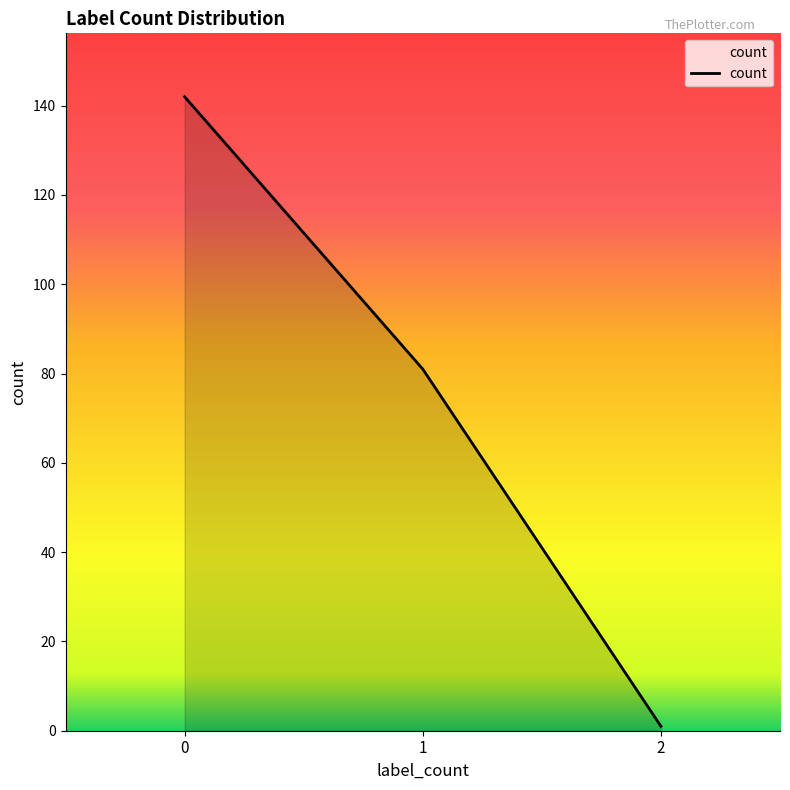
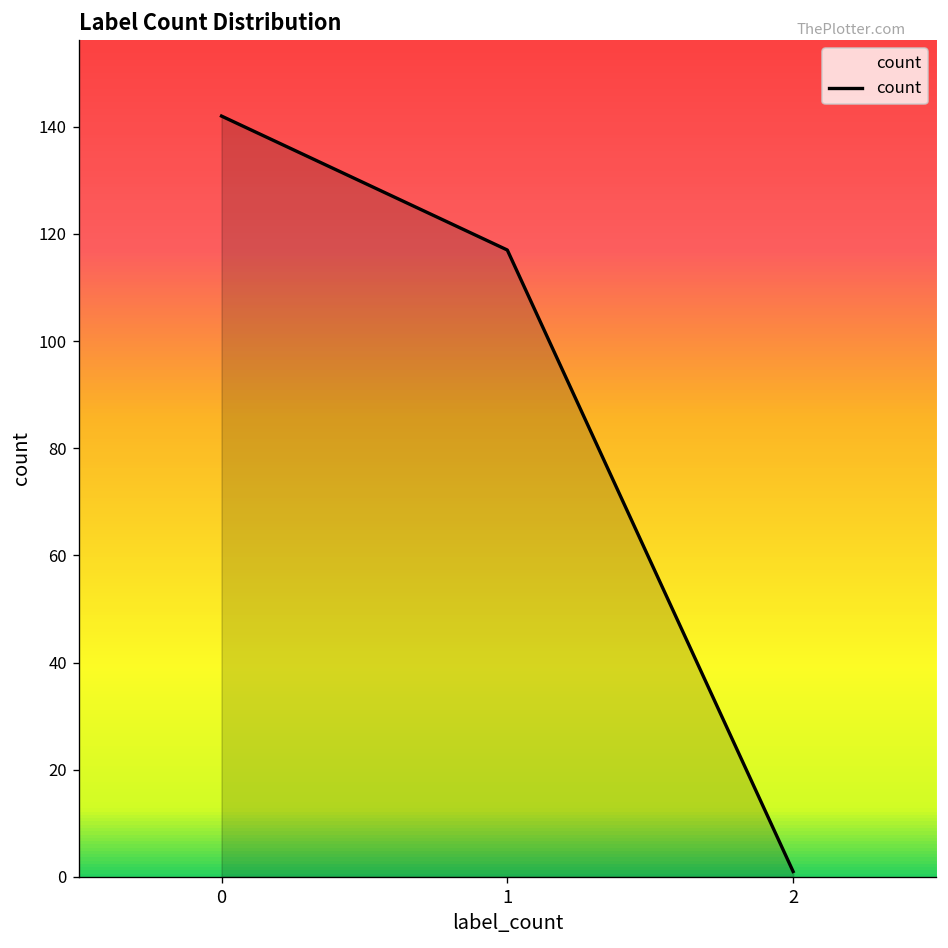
  {
    "0": 142,
-   "1": 81,
+   "1": 117,
    "2": 1
  }
